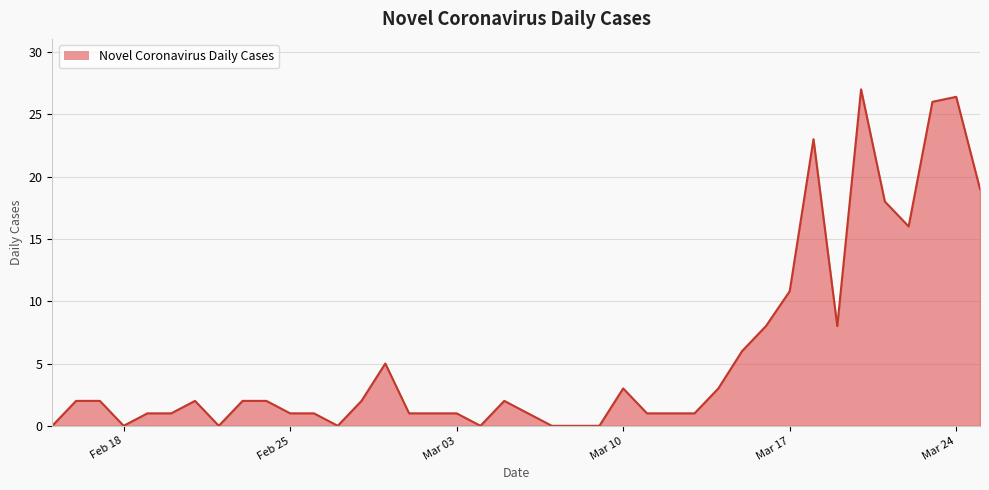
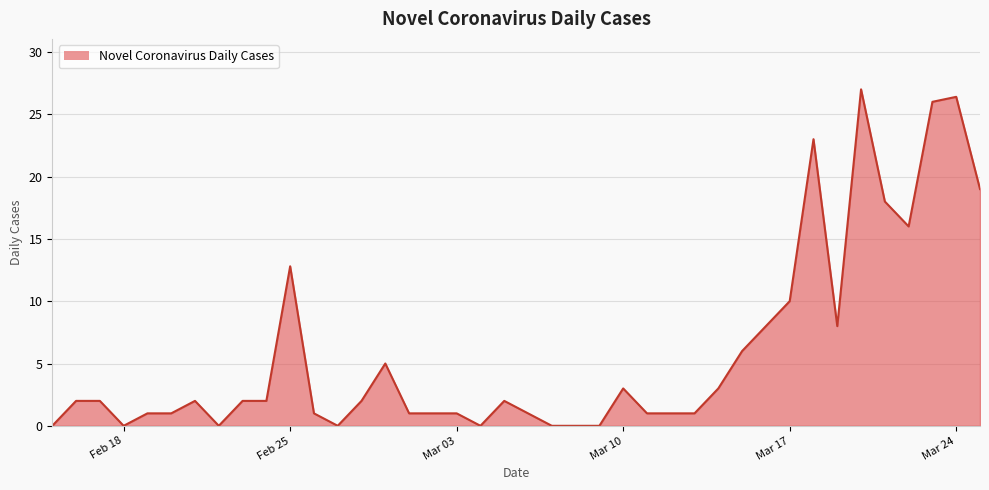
  {
    "Feb 18": 0.0,
-   "Feb 25": 1.0,
+   "Feb 25": 12.8,
    "Mar 03": 1.0,
    "Mar 10": 3.0,
-   "Mar 17": 10.8,
+   "Mar 17": 10.0,
    "Mar 24": 26.4
  }
